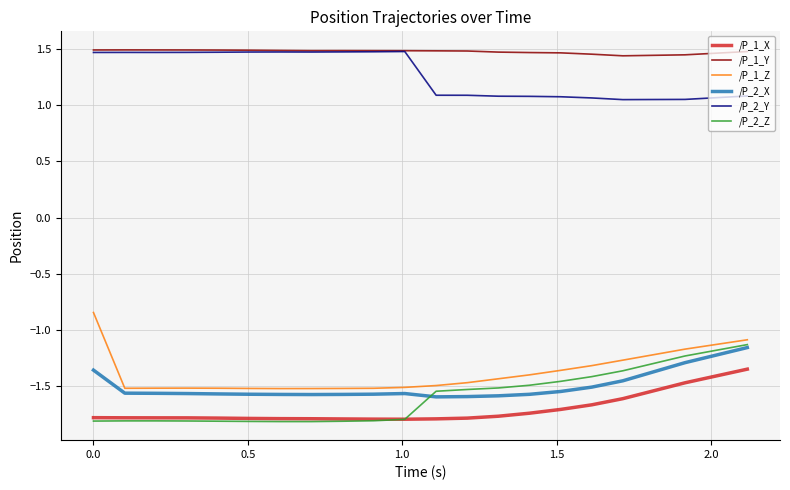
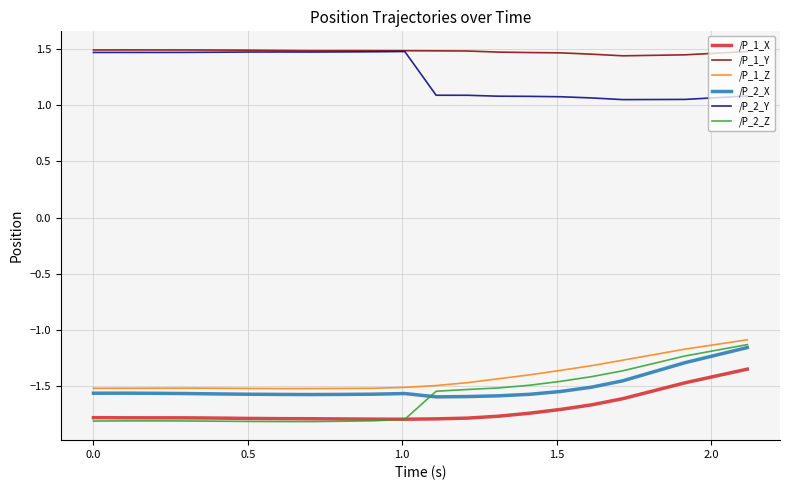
  {
    "/P_1_X": {
      "0.0": -1.78
    },
    "/P_1_Z": {
-     "0.0": -0.84
+     "0.0": -1.52
    },
    "/P_2_X": {
-     "0.0": -1.36
+     "0.0": -1.56
    },
    "/P_2_Z": {
      "0.0": -1.81
    }
  }
